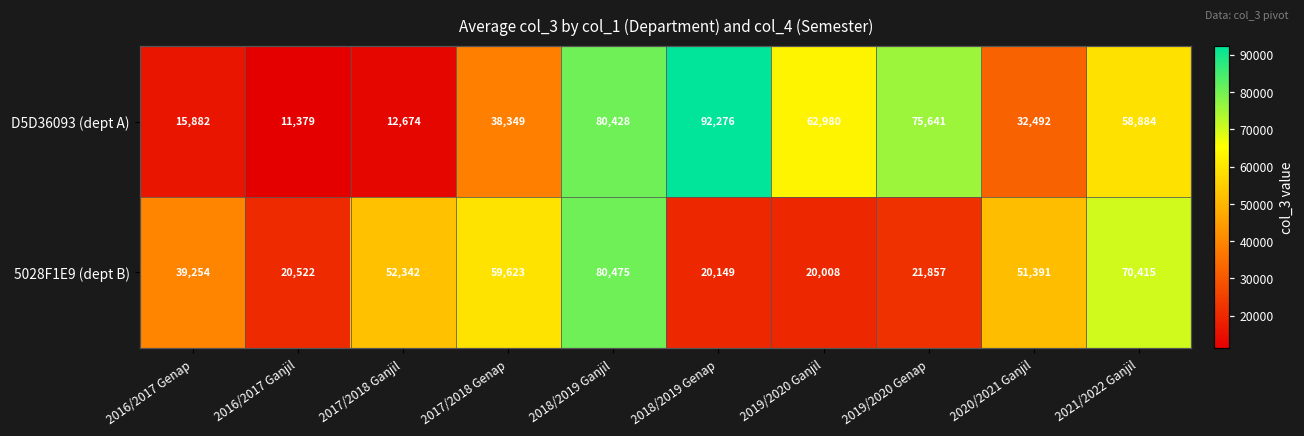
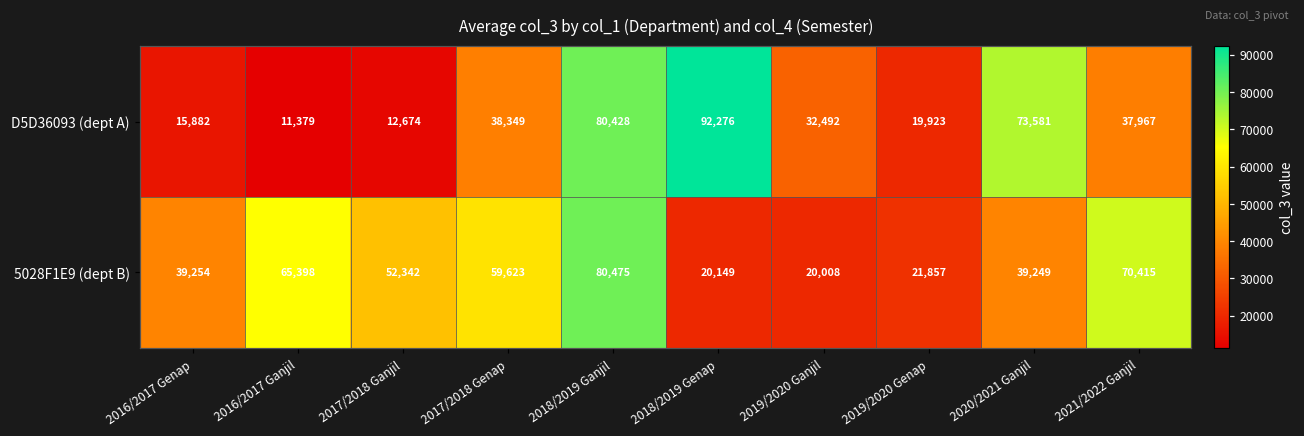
  {
    "D5D36093 (dept A)": {
      "2016/2017 Genap": "15,882",
      "2016/2017 Ganjil": "11,379",
      "2017/2018 Ganjil": "12,674",
      "2017/2018 Genap": "38,349",
      "2018/2019 Ganjil": "80,428",
      "2018/2019 Genap": "92,276",
-     "2019/2020 Ganjil": "62,980",
-     "2019/2020 Genap": "75,641",
-     "2020/2021 Ganjil": "32,492",
-     "2021/2022 Ganjil": "58,884"
+     "2019/2020 Ganjil": "32,492",
+     "2019/2020 Genap": "19,923",
+     "2020/2021 Ganjil": "73,581",
+     "2021/2022 Ganjil": "37,967"
    },
    "5028F1E9 (dept B)": {
      "2016/2017 Genap": "39,254",
-     "2016/2017 Ganjil": "20,522",
+     "2016/2017 Ganjil": "65,398",
      "2017/2018 Ganjil": "52,342",
      "2017/2018 Genap": "59,623",
      "2018/2019 Ganjil": "80,475",
      "2018/2019 Genap": "20,149",
      "2019/2020 Ganjil": "20,008",
      "2019/2020 Genap": "21,857",
-     "2020/2021 Ganjil": "51,391",
+     "2020/2021 Ganjil": "39,249",
      "2021/2022 Ganjil": "70,415"
    }
  }
